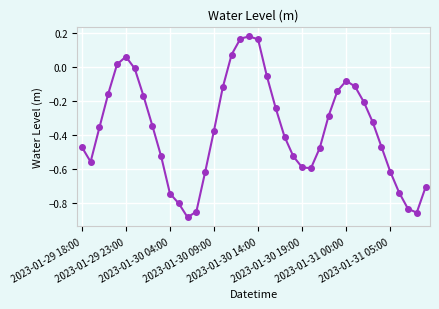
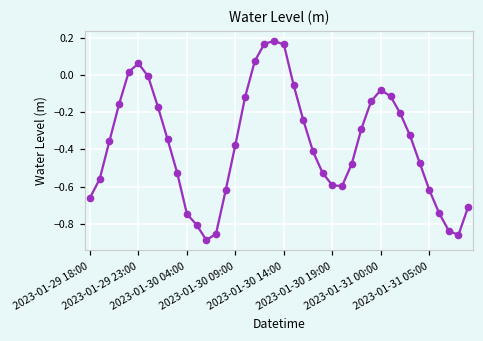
  {
-   "2023-01-29 18:00": -0.47,
+   "2023-01-29 18:00": -0.66,
    "2023-01-29 23:00": 0.06,
    "2023-01-30 04:00": -0.75,
    "2023-01-30 09:00": -0.37,
    "2023-01-30 14:00": 0.16,
    "2023-01-30 19:00": -0.59,
    "2023-01-31 00:00": -0.08,
    "2023-01-31 05:00": -0.62
  }
